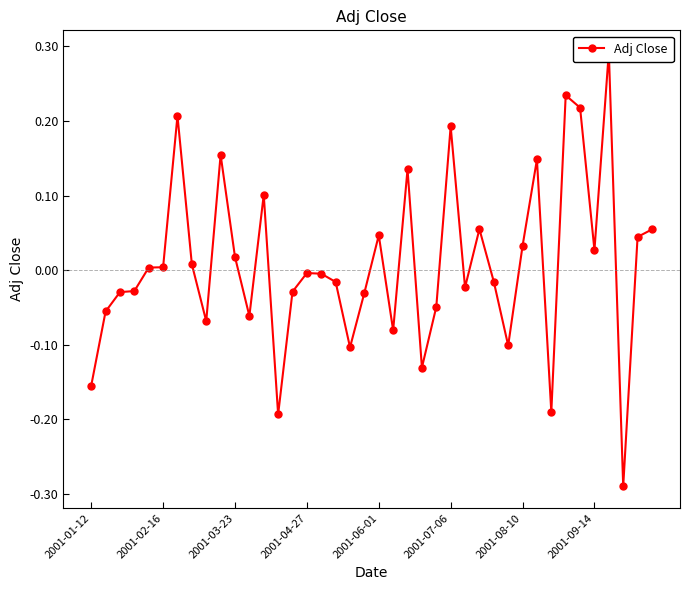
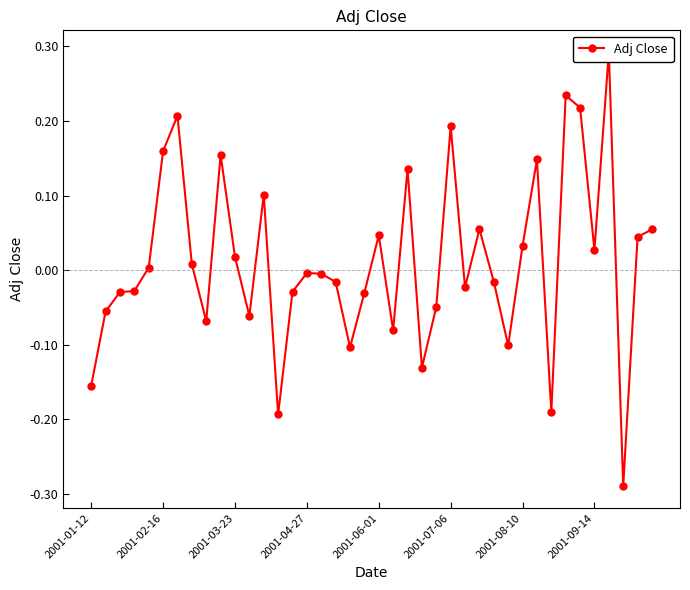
  {
    "2001-01-12": -0.15,
-   "2001-02-16": 0.00,
+   "2001-02-16": 0.16,
    "2001-03-23": 0.02,
    "2001-04-27": 0.00,
    "2001-06-01": 0.05,
    "2001-07-06": 0.19,
    "2001-08-10": 0.03,
    "2001-09-14": 0.03
  }
